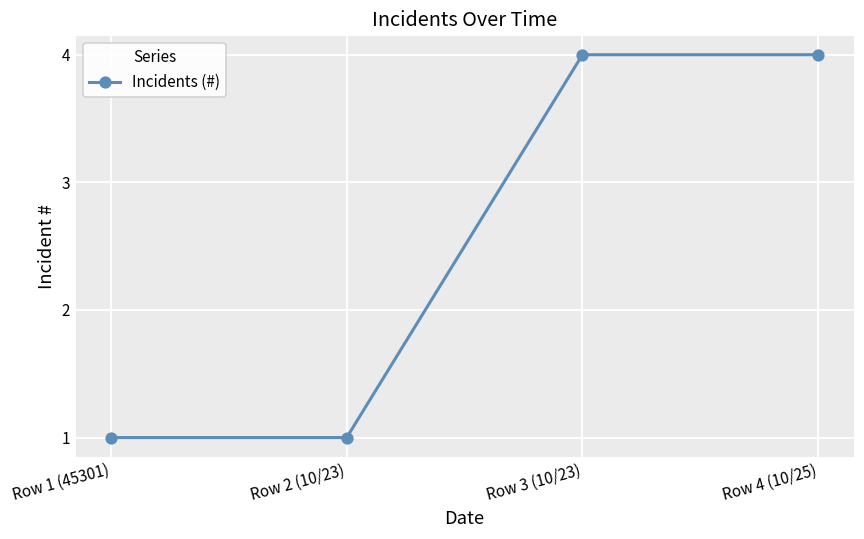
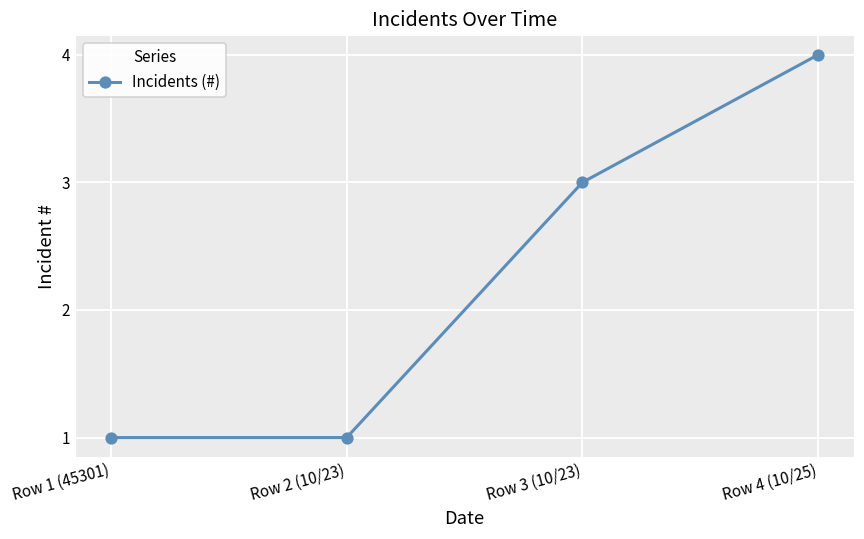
  {
    "Row 1 (45301)": 1,
    "Row 2 (10/23)": 1,
-   "Row 3 (10/23)": 4,
+   "Row 3 (10/23)": 3,
    "Row 4 (10/25)": 4
  }
